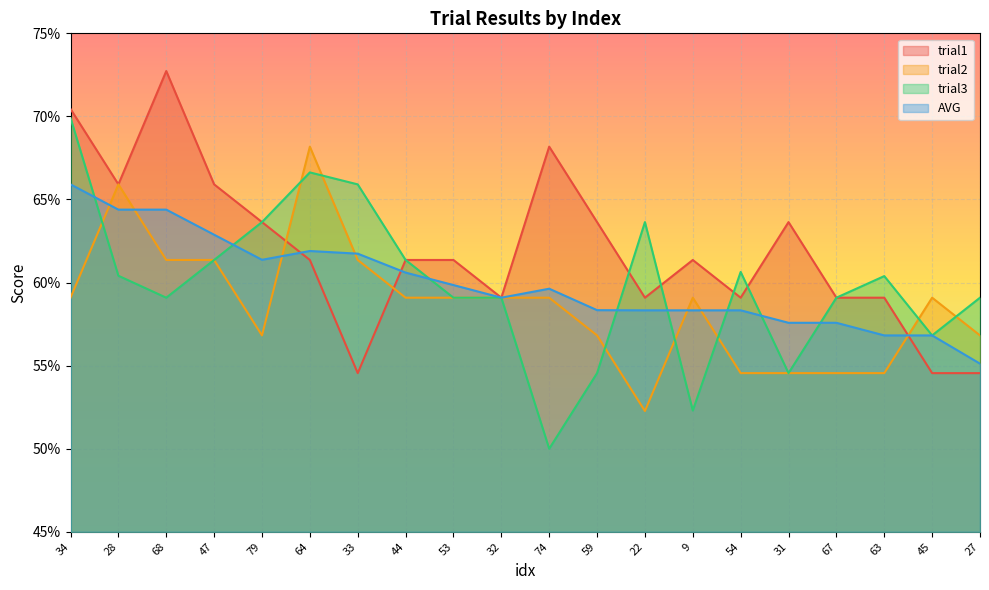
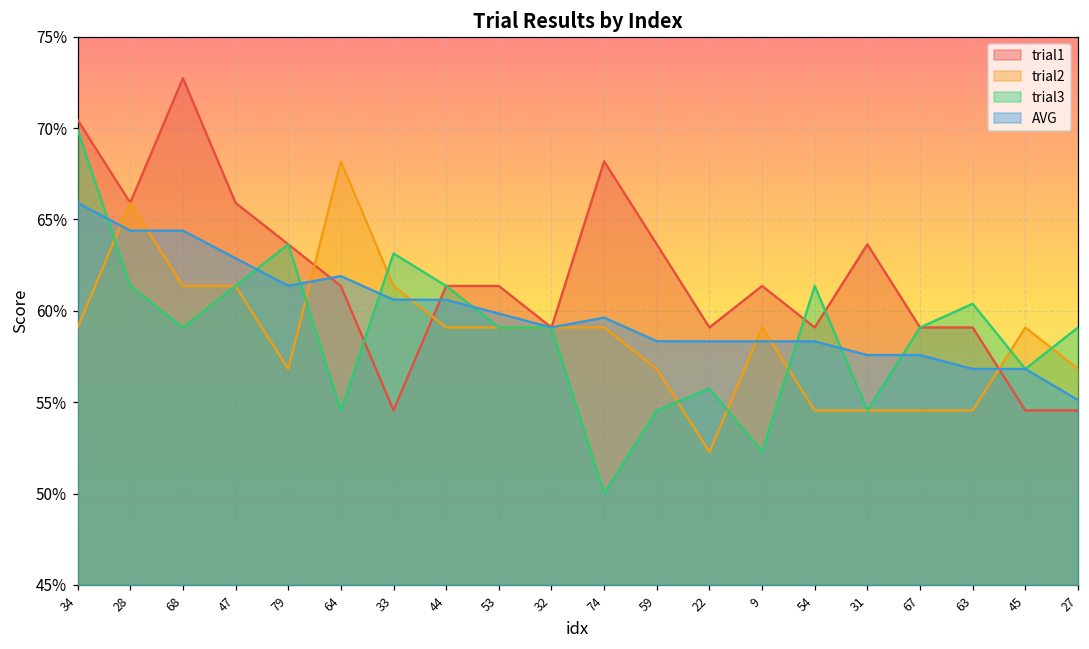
  {
    "trial3": {
      "34": "69.9%",
-     "28": "60.4%",
+     "28": "61.4%",
      "68": "59.1%",
-     "64": "66.6%",
-     "33": "65.9%",
+     "64": "54.6%",
+     "33": "63.1%",
      "74": "50.0%",
      "59": "54.6%",
-     "22": "63.6%",
+     "22": "55.8%",
      "9": "52.3%",
-     "54": "60.6%",
+     "54": "61.4%",
      "63": "60.4%",
      "27": "59.1%"
    },
    "AVG": {
      "34": "65.9%",
      "28": "64.4%",
      "68": "64.4%",
      "47": "62.9%",
      "79": "61.4%",
      "64": "61.9%",
-     "33": "61.7%",
+     "33": "60.6%",
      "44": "60.6%",
      "53": "59.9%",
      "74": "59.6%",
      "59": "58.3%",
      "22": "58.3%",
      "9": "58.3%",
      "54": "58.3%",
      "31": "57.6%",
      "67": "57.6%",
      "63": "56.8%",
      "27": "55.1%"
    }
  }
